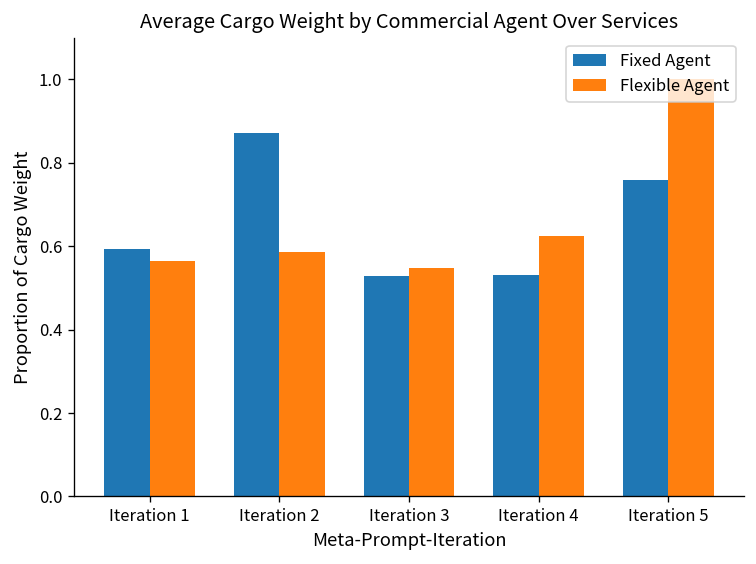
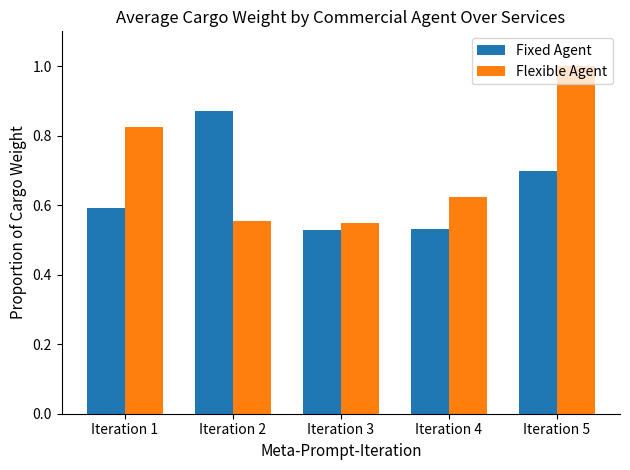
  {
    "Fixed Agent": {
      "Iteration 1": 0.59,
      "Iteration 2": 0.87,
      "Iteration 3": 0.53,
      "Iteration 4": 0.53,
-     "Iteration 5": 0.76
+     "Iteration 5": 0.70
    },
    "Flexible Agent": {
-     "Iteration 1": 0.56,
-     "Iteration 2": 0.59,
+     "Iteration 1": 0.82,
+     "Iteration 2": 0.55,
      "Iteration 3": 0.55,
      "Iteration 4": 0.62
    }
  }
